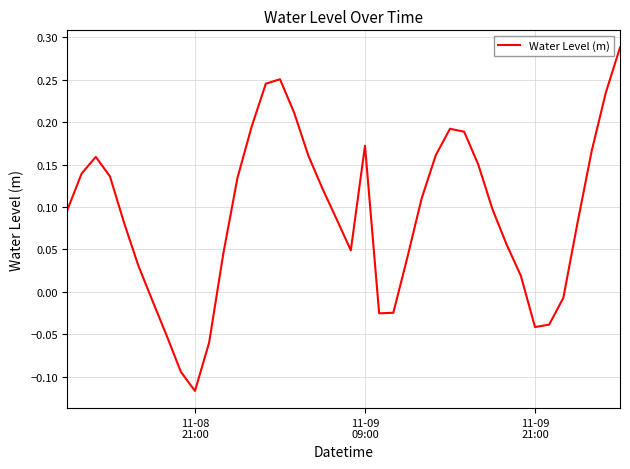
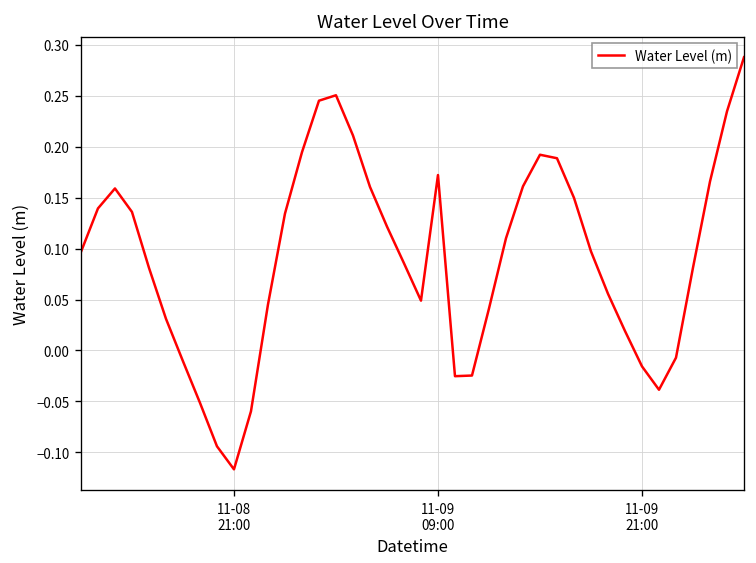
  {
    "11-08 21:00": -0.12,
    "11-09 09:00": 0.17,
-   "11-09 21:00": -0.04
+   "11-09 21:00": -0.02
  }
